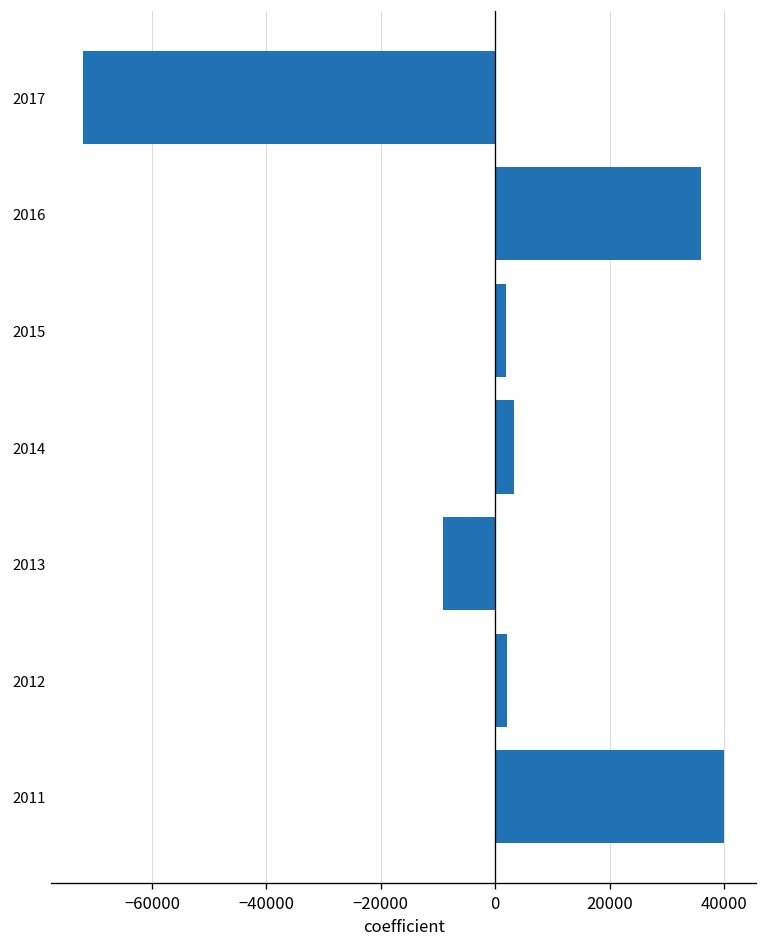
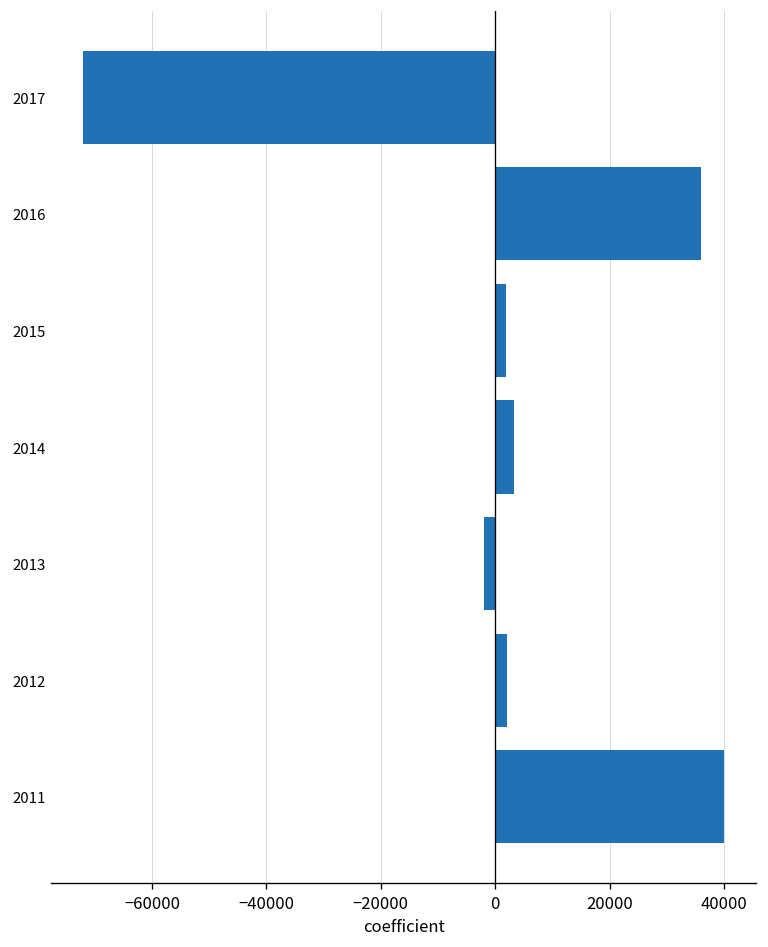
  {
    "2017": -72000,
    "2016": 36000,
    "2015": 2000,
    "2014": 3000,
-   "2013": -9000,
+   "2013": -2000,
    "2012": 2000,
    "2011": 40000
  }
